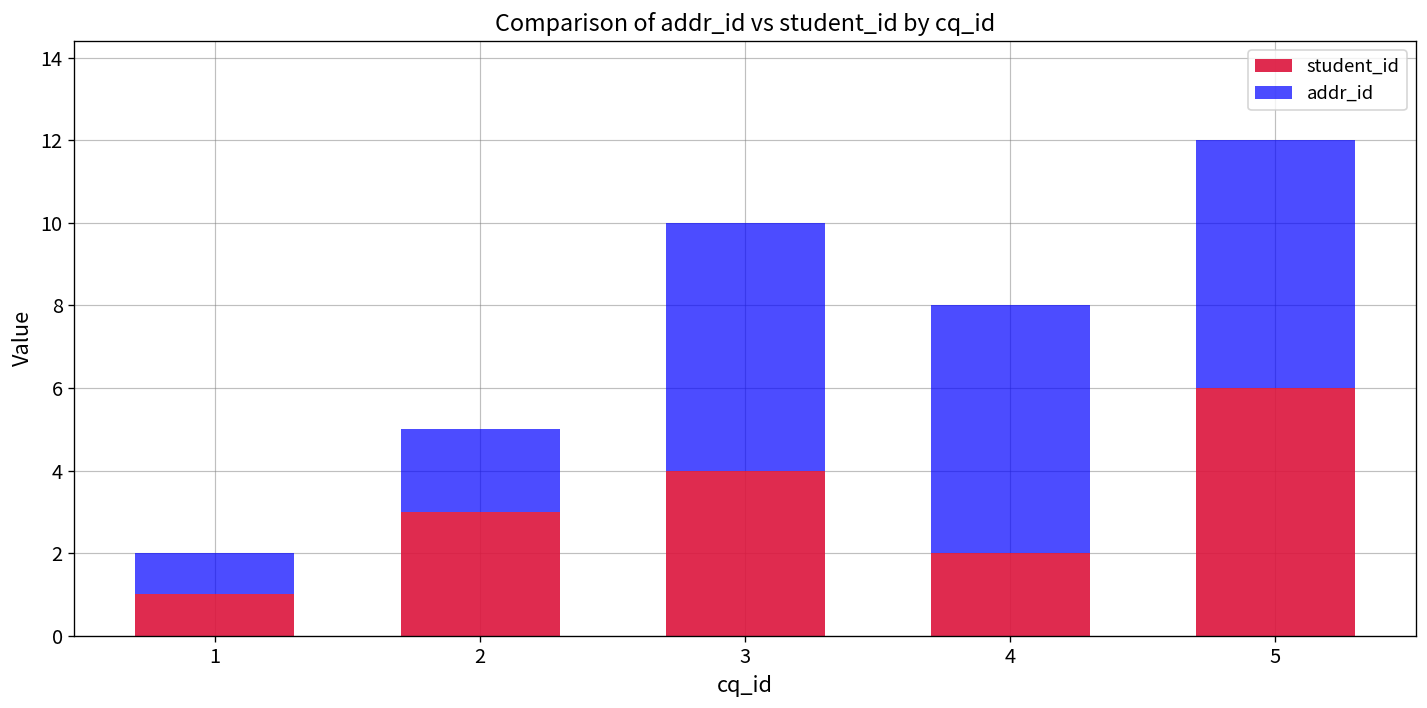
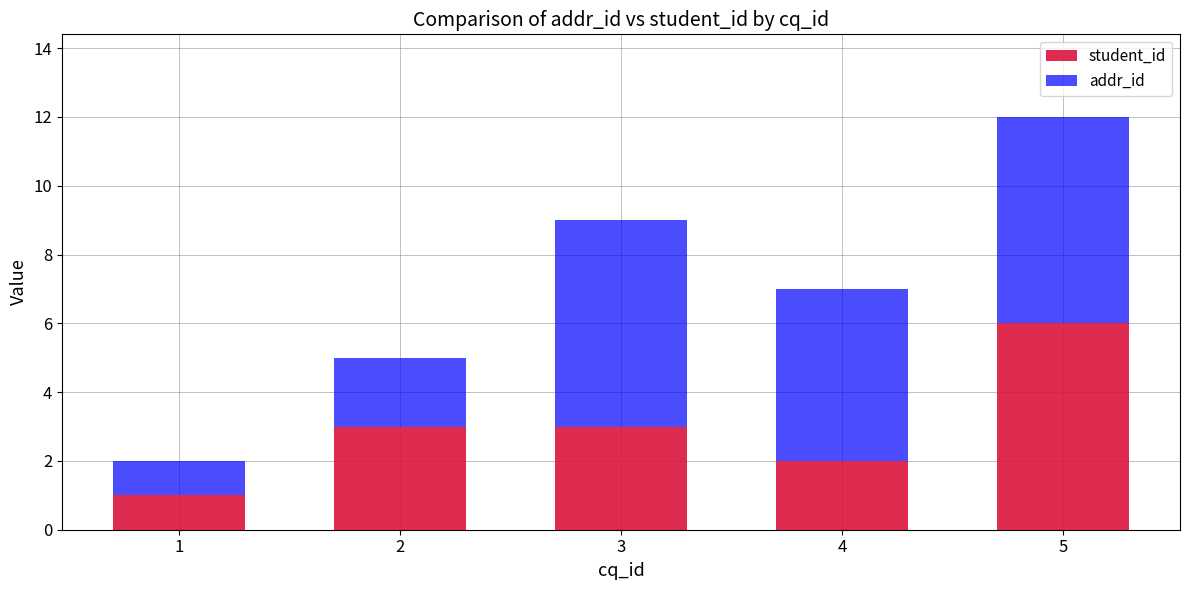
  {
    "student_id": {
      "1": 1,
      "2": 3,
-     "3": 4,
+     "3": 3,
      "4": 2,
      "5": 6
    },
    "addr_id": {
      "1": 1,
      "2": 2,
      "3": 6,
-     "4": 6,
+     "4": 5,
      "5": 6
    }
  }
